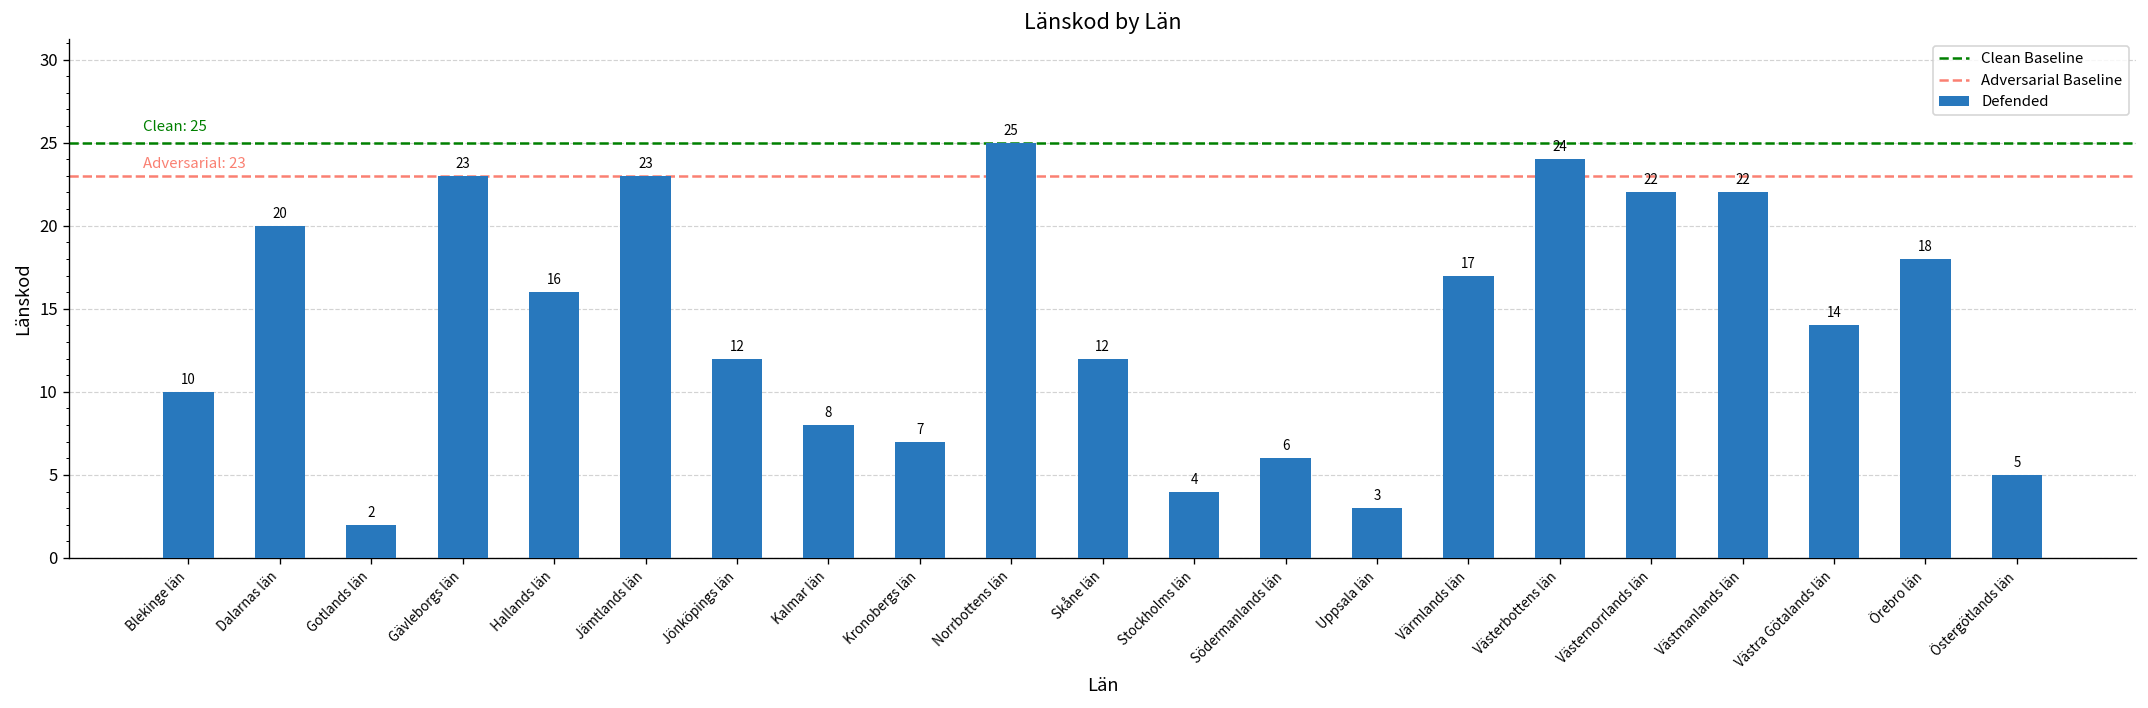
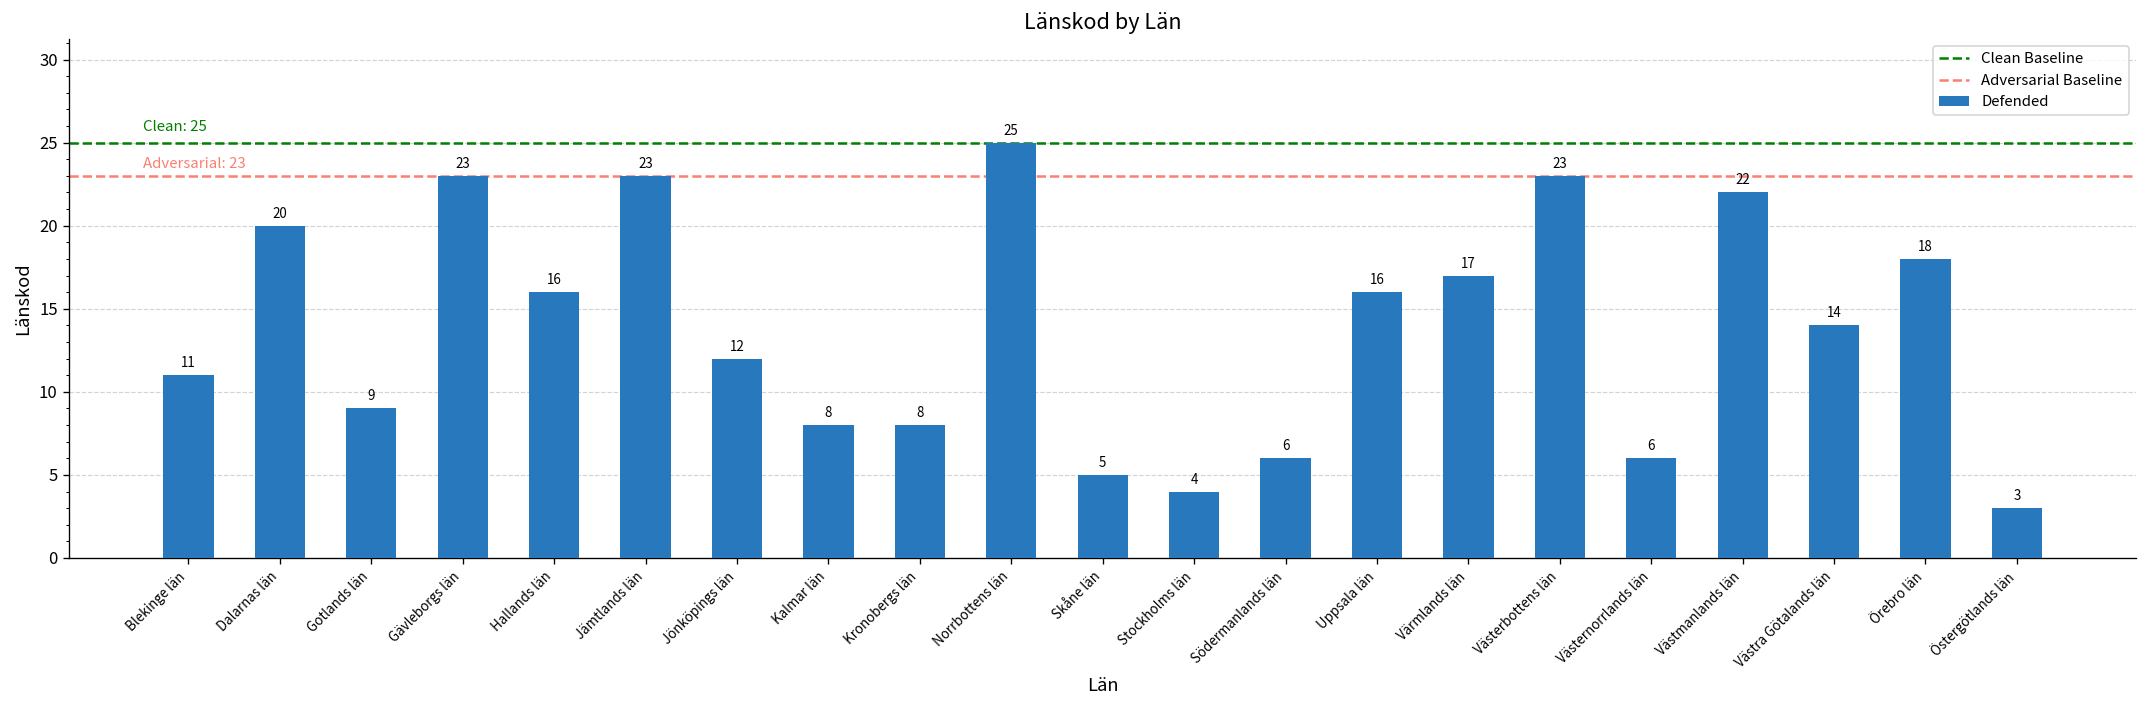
  {
-   "Blekinge län": 10,
+   "Blekinge län": 11,
    "Dalarnas län": 20,
-   "Gotlands län": 2,
+   "Gotlands län": 9,
    "Gävleborgs län": 23,
    "Hallands län": 16,
    "Jämtlands län": 23,
    "Jönköpings län": 12,
    "Kalmar län": 8,
-   "Kronobergs län": 7,
+   "Kronobergs län": 8,
    "Norrbottens län": 25,
-   "Skåne län": 12,
+   "Skåne län": 5,
    "Stockholms län": 4,
    "Södermanlands län": 6,
-   "Uppsala län": 3,
+   "Uppsala län": 16,
    "Värmlands län": 17,
-   "Västerbottens län": 24,
-   "Västernorrlands län": 22,
+   "Västerbottens län": 23,
+   "Västernorrlands län": 6,
    "Västmanlands län": 22,
    "Västra Götalands län": 14,
    "Örebro län": 18,
-   "Östergötlands län": 5
+   "Östergötlands län": 3
  }
